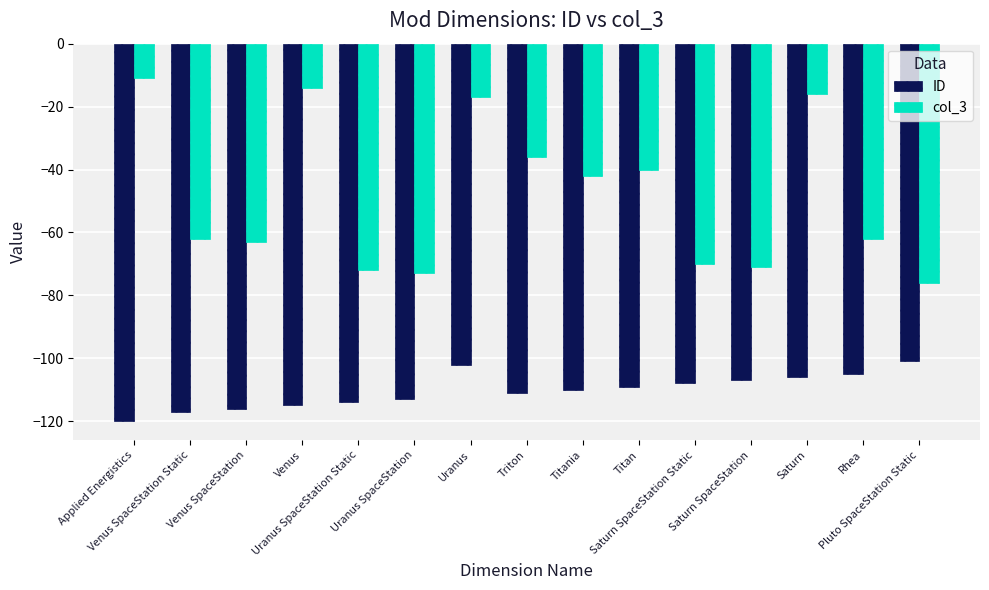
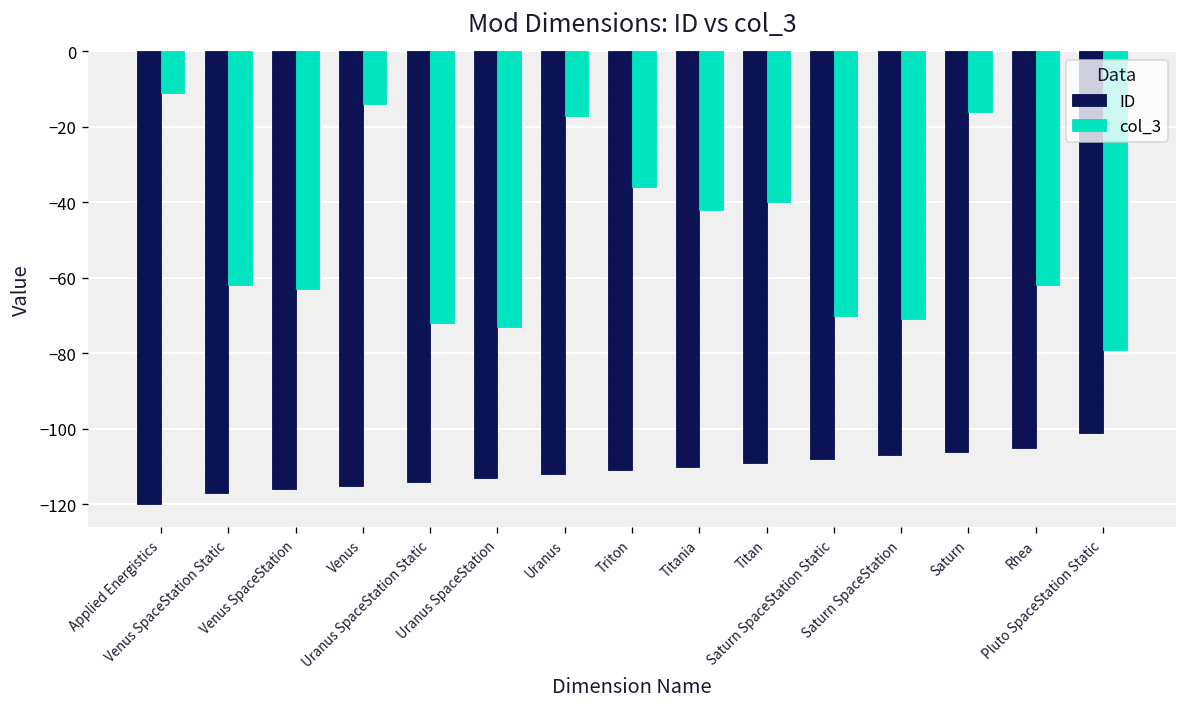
  {
    "ID": {
      "Applied Energistics": -120,
      "Venus SpaceStation Static": -117,
      "Venus SpaceStation": -116,
      "Venus": -115,
      "Uranus SpaceStation Static": -114,
      "Uranus SpaceStation": -113,
-     "Uranus": -102,
+     "Uranus": -112,
      "Triton": -111,
      "Titania": -110,
      "Titan": -109,
      "Saturn SpaceStation Static": -108,
      "Saturn SpaceStation": -107,
      "Saturn": -106,
      "Rhea": -105,
      "Pluto SpaceStation Static": -101
    },
    "col_3": {
      "Applied Energistics": -11,
      "Venus SpaceStation Static": -62,
      "Venus SpaceStation": -63,
      "Venus": -14,
      "Uranus SpaceStation Static": -72,
      "Uranus SpaceStation": -73,
      "Uranus": -17,
      "Triton": -36,
      "Titania": -42,
      "Titan": -40,
      "Saturn SpaceStation Static": -70,
      "Saturn SpaceStation": -71,
      "Saturn": -16,
      "Rhea": -62,
-     "Pluto SpaceStation Static": -76
+     "Pluto SpaceStation Static": -79
    }
  }
